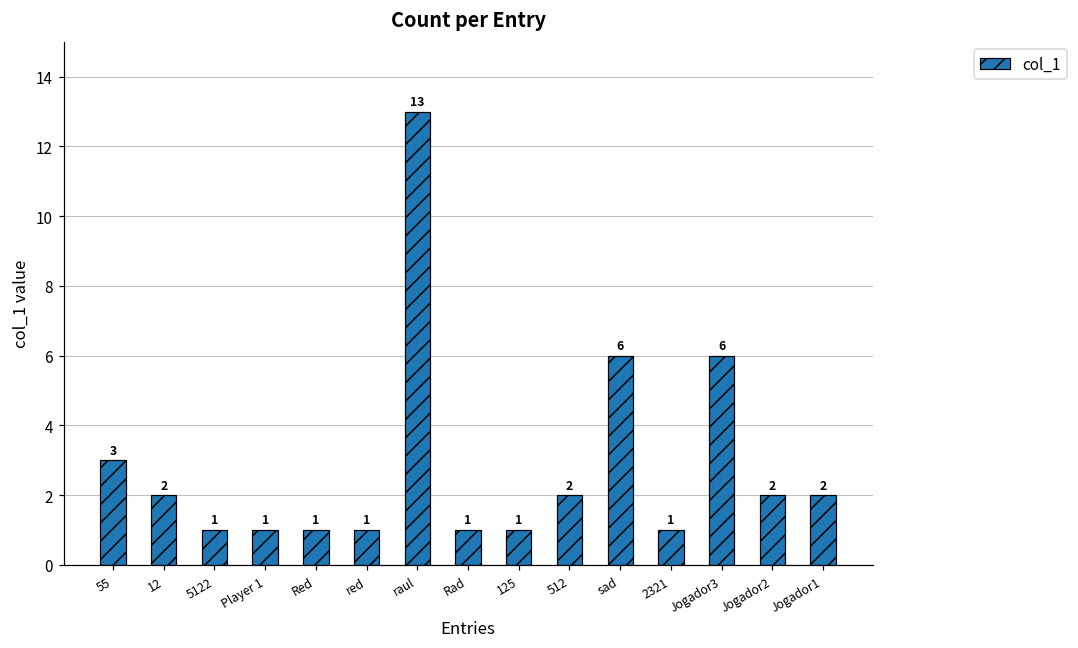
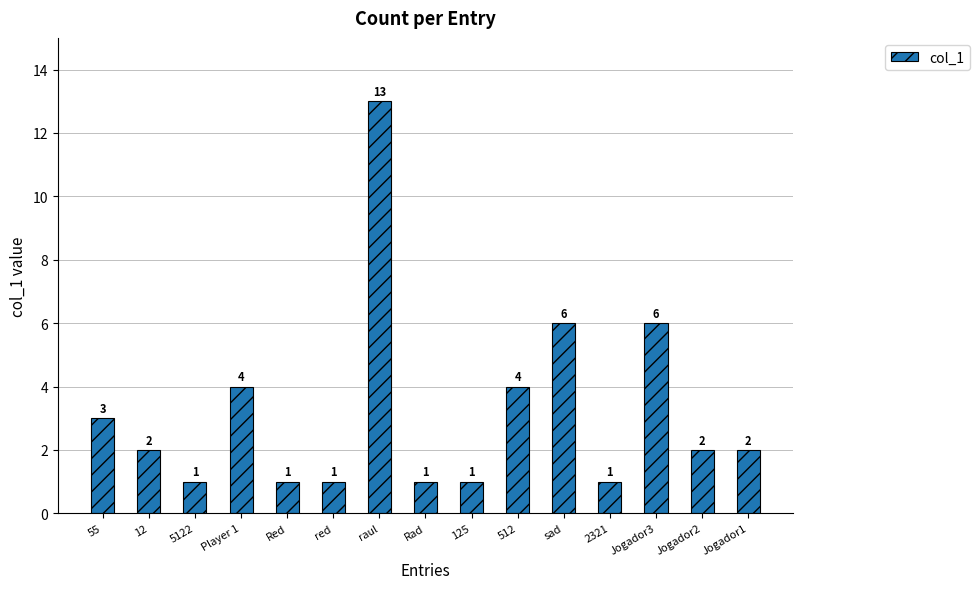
  {
    "55": 3,
    "12": 2,
    "5122": 1,
-   "Player 1": 1,
+   "Player 1": 4,
    "Red": 1,
    "red": 1,
    "raul": 13,
    "Rad": 1,
    "125": 1,
-   "512": 2,
+   "512": 4,
    "sad": 6,
    "2321": 1,
    "Jogador3": 6,
    "Jogador2": 2,
    "Jogador1": 2
  }
